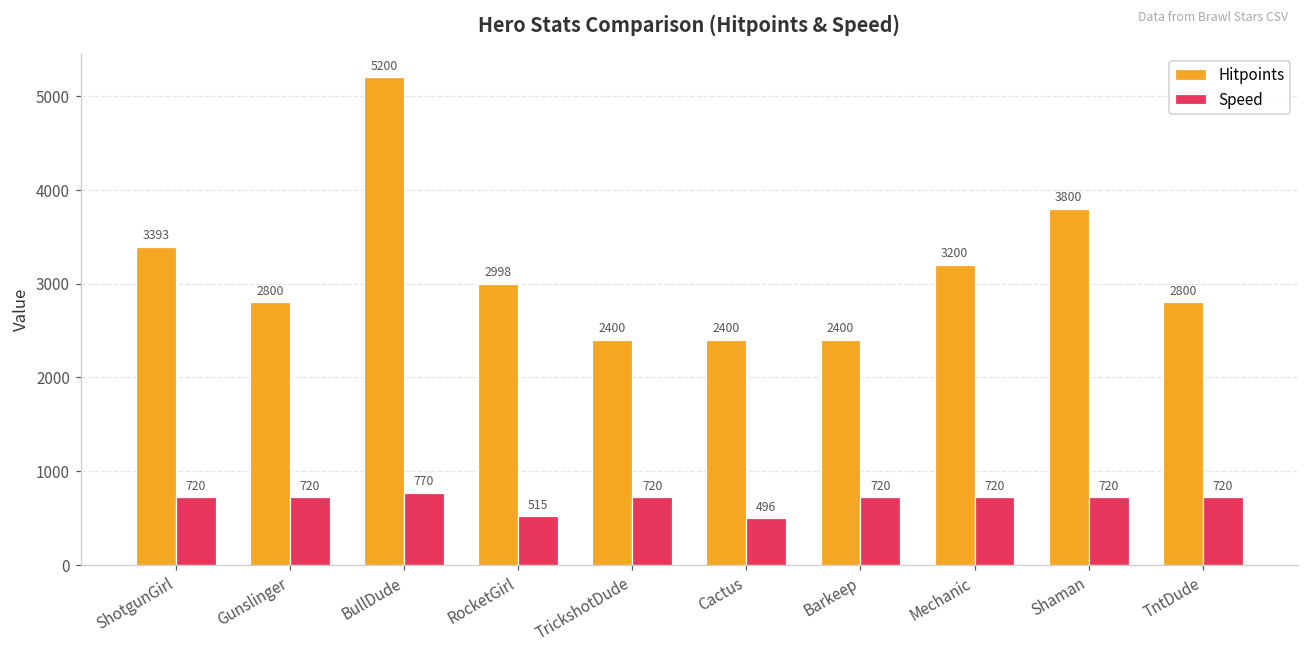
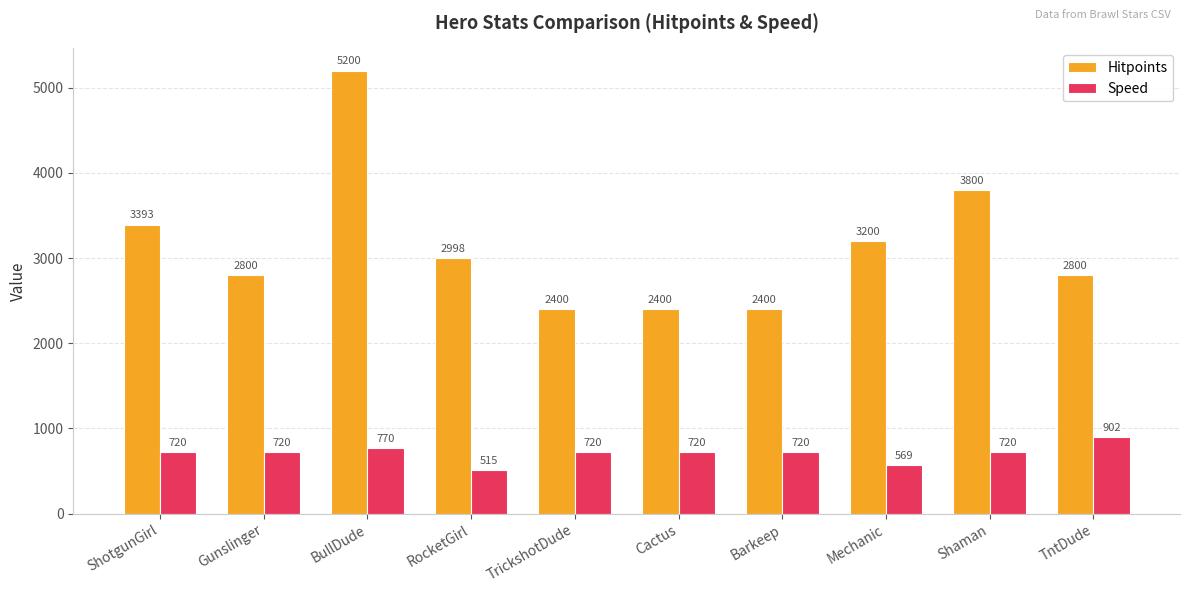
  {
    "Hitpoints": {
      "ShotgunGirl": 3393,
      "Gunslinger": 2800,
      "BullDude": 5200,
      "RocketGirl": 2998,
      "TrickshotDude": 2400,
      "Cactus": 2400,
      "Barkeep": 2400,
      "Mechanic": 3200,
      "Shaman": 3800,
      "TntDude": 2800
    },
    "Speed": {
      "ShotgunGirl": 720,
      "Gunslinger": 720,
      "BullDude": 770,
      "RocketGirl": 515,
      "TrickshotDude": 720,
-     "Cactus": 496,
+     "Cactus": 720,
      "Barkeep": 720,
-     "Mechanic": 720,
+     "Mechanic": 569,
      "Shaman": 720,
-     "TntDude": 720
+     "TntDude": 902
    }
  }
